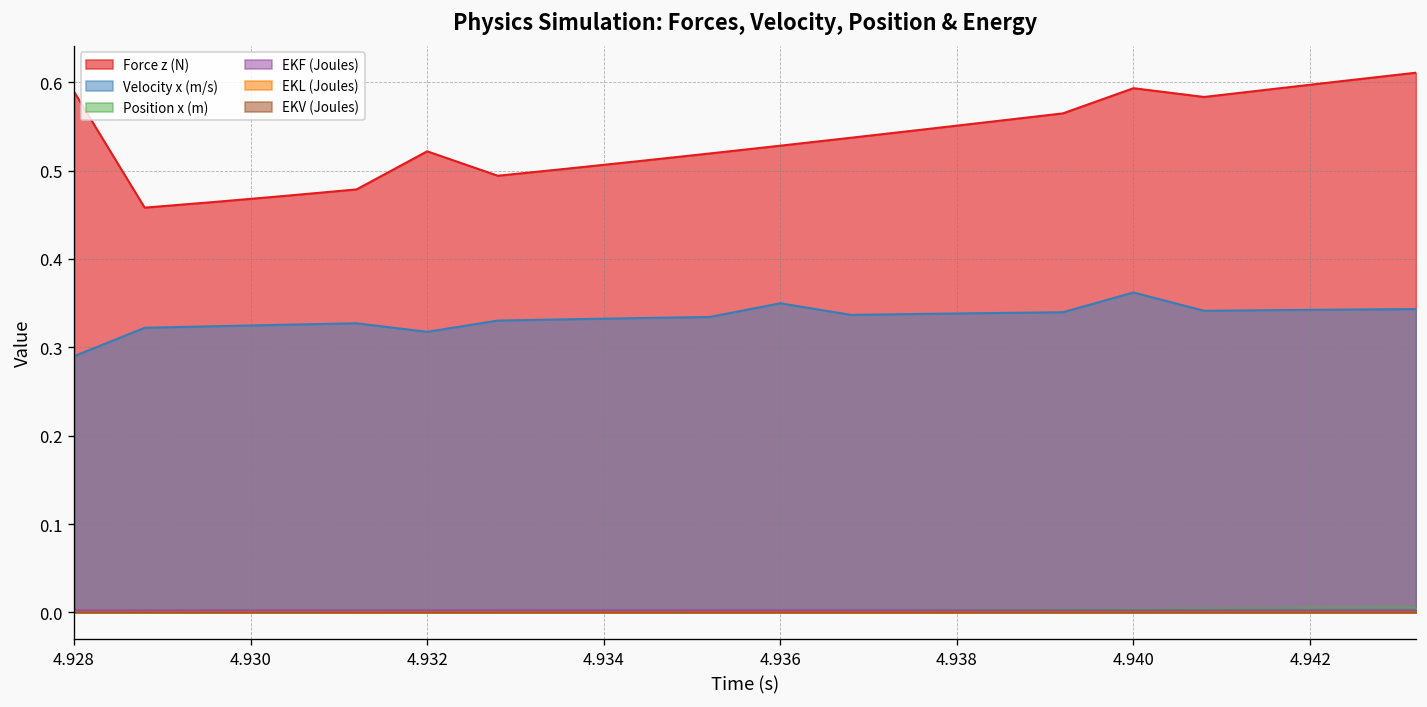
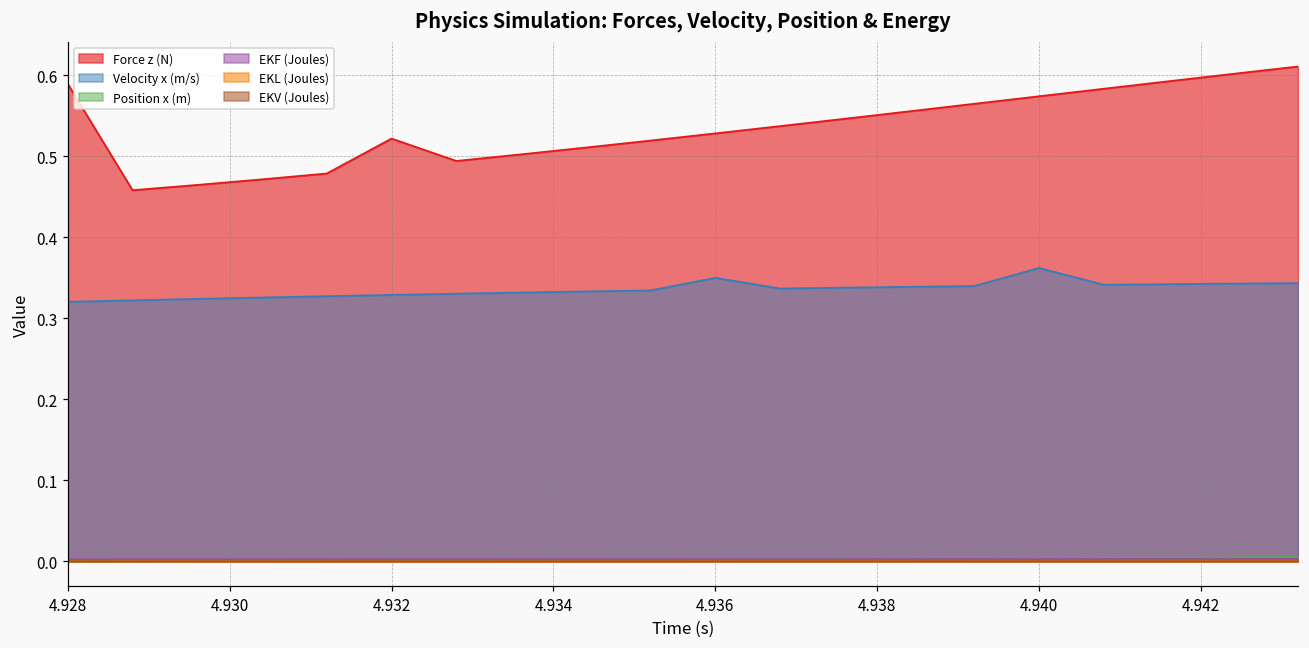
  {
    "Force z (N)": {
      "4.928": 0.59,
      "4.932": 0.52,
      "4.936": 0.53,
-     "4.940": 0.59
+     "4.940": 0.57
    },
    "Velocity x (m/s)": {
-     "4.928": 0.29,
-     "4.932": 0.32,
+     "4.928": 0.32,
+     "4.932": 0.33,
      "4.936": 0.35,
      "4.940": 0.36
    }
  }
